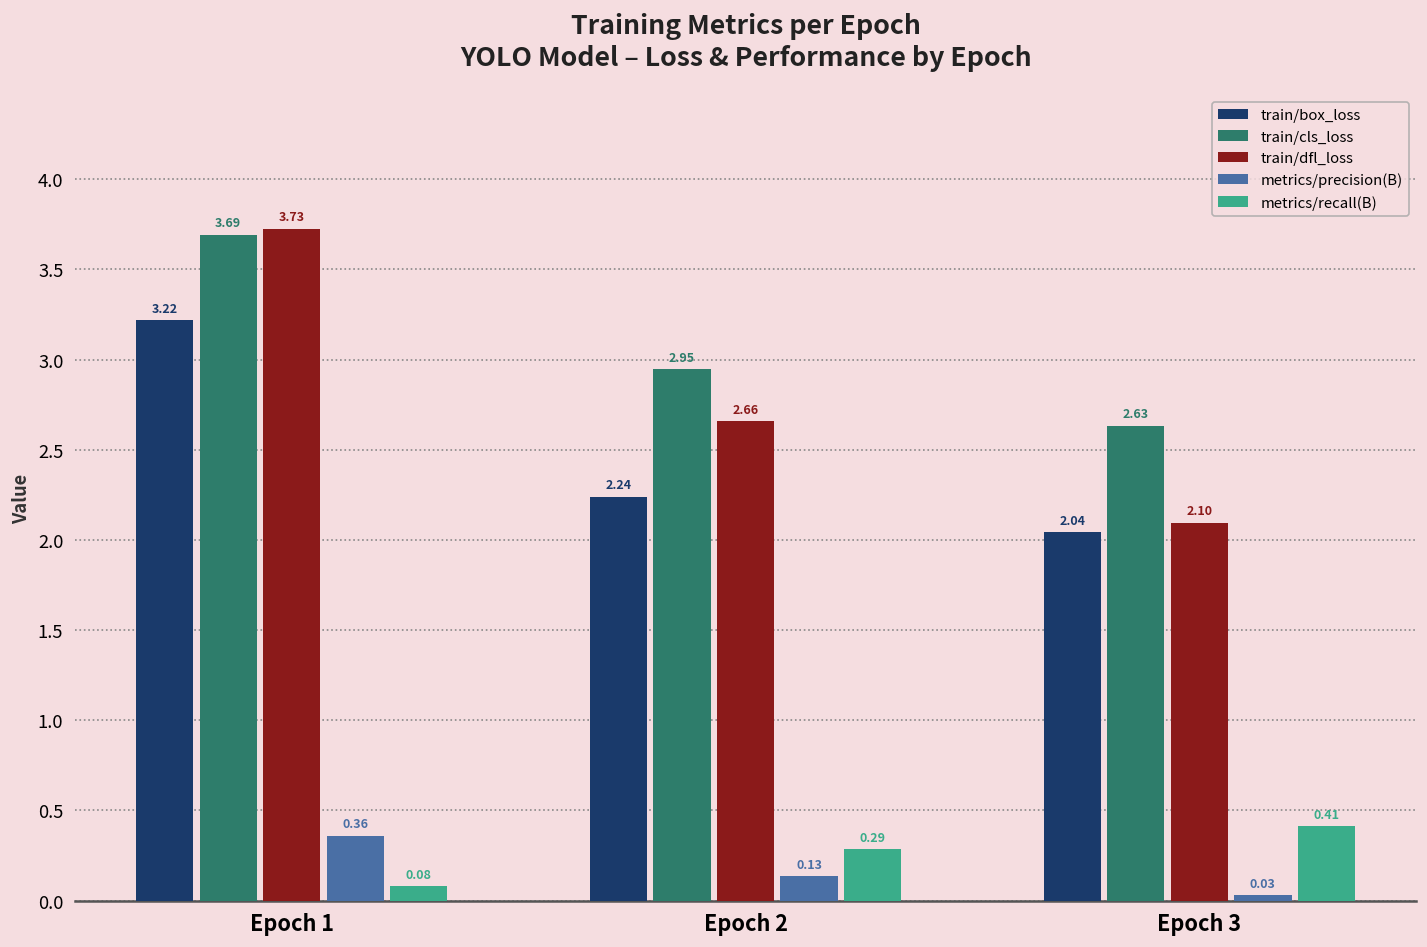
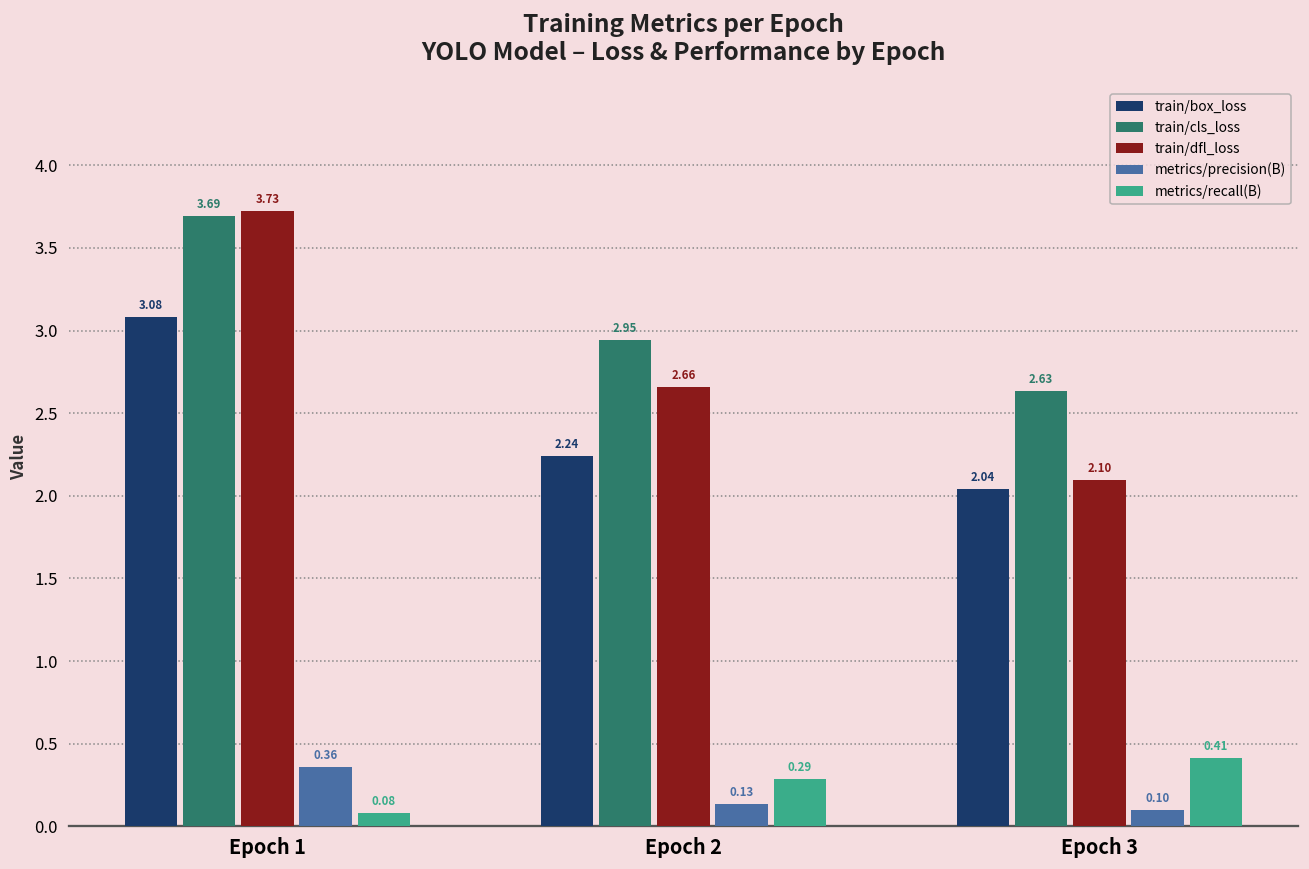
  {
    "train/box_loss": {
-     "Epoch 1": 3.22,
+     "Epoch 1": 3.08,
      "Epoch 2": 2.24,
      "Epoch 3": 2.04
    },
    "train/dfl_loss": {
      "Epoch 1": 3.73,
      "Epoch 2": 2.66,
      "Epoch 3": 2.10
    },
    "metrics/precision(B)": {
      "Epoch 1": 0.36,
      "Epoch 2": 0.13,
-     "Epoch 3": 0.03
+     "Epoch 3": 0.10
    }
  }
